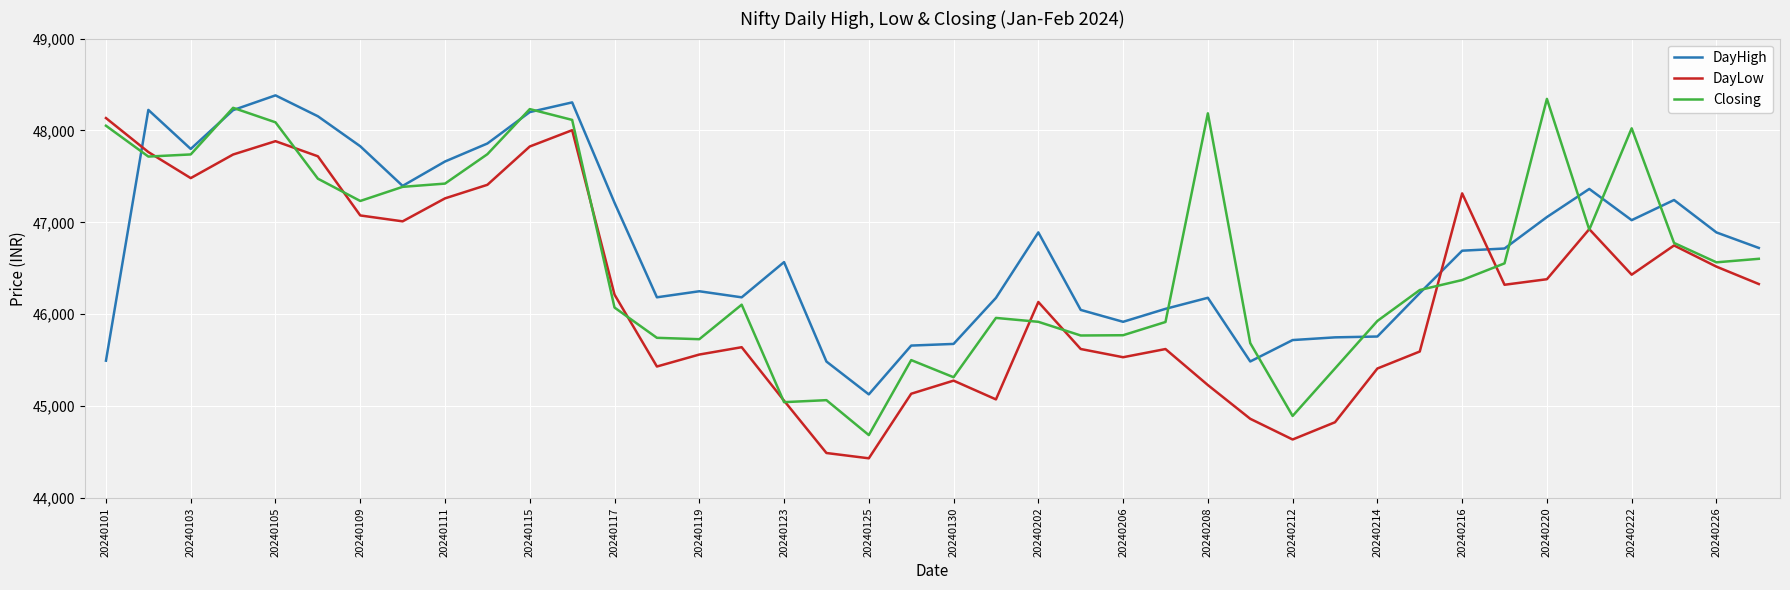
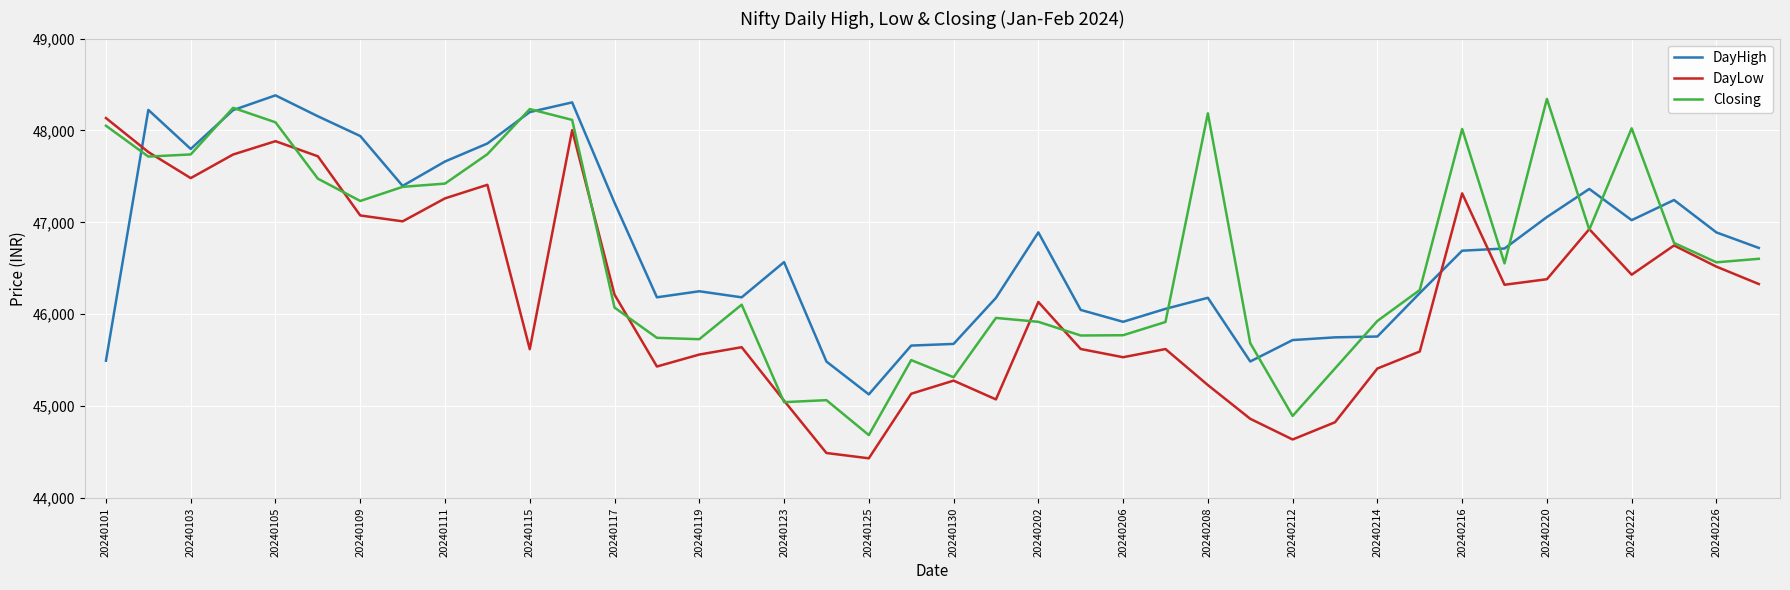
  {
    "DayHigh": {
      "20240101": "45,500",
      "20240103": "47,800",
      "20240105": "48,400",
-     "20240109": "47,800",
+     "20240109": "47,900",
      "20240111": "47,700",
      "20240115": "48,200",
      "20240117": "47,200",
      "20240119": "46,200",
      "20240123": "46,600",
      "20240125": "45,100",
      "20240130": "45,700",
      "20240202": "46,900",
      "20240206": "45,900",
      "20240208": "46,200",
      "20240212": "45,700",
      "20240214": "45,800",
      "20240216": "46,700",
      "20240220": "47,100",
      "20240222": "47,000",
      "20240226": "46,900"
    },
    "DayLow": {
      "20240101": "48,100",
      "20240103": "47,500",
      "20240105": "47,900",
      "20240109": "47,100",
      "20240111": "47,300",
-     "20240115": "47,800",
+     "20240115": "45,600",
      "20240117": "46,200",
      "20240119": "45,600",
      "20240125": "44,400",
      "20240130": "45,300",
      "20240202": "46,100",
      "20240206": "45,500",
      "20240208": "45,200",
      "20240212": "44,600",
      "20240214": "45,400",
      "20240216": "47,300",
      "20240220": "46,400",
      "20240222": "46,400",
      "20240226": "46,500"
    },
    "Closing": {
      "20240101": "48,100",
      "20240103": "47,700",
      "20240105": "48,100",
      "20240109": "47,200",
      "20240111": "47,400",
      "20240115": "48,200",
      "20240117": "46,100",
      "20240119": "45,700",
      "20240125": "44,700",
      "20240130": "45,300",
      "20240202": "45,900",
      "20240206": "45,800",
      "20240208": "48,200",
      "20240212": "44,900",
      "20240214": "45,900",
-     "20240216": "46,400",
+     "20240216": "48,000",
      "20240220": "48,300",
      "20240222": "48,000",
      "20240226": "46,600"
    }
  }
